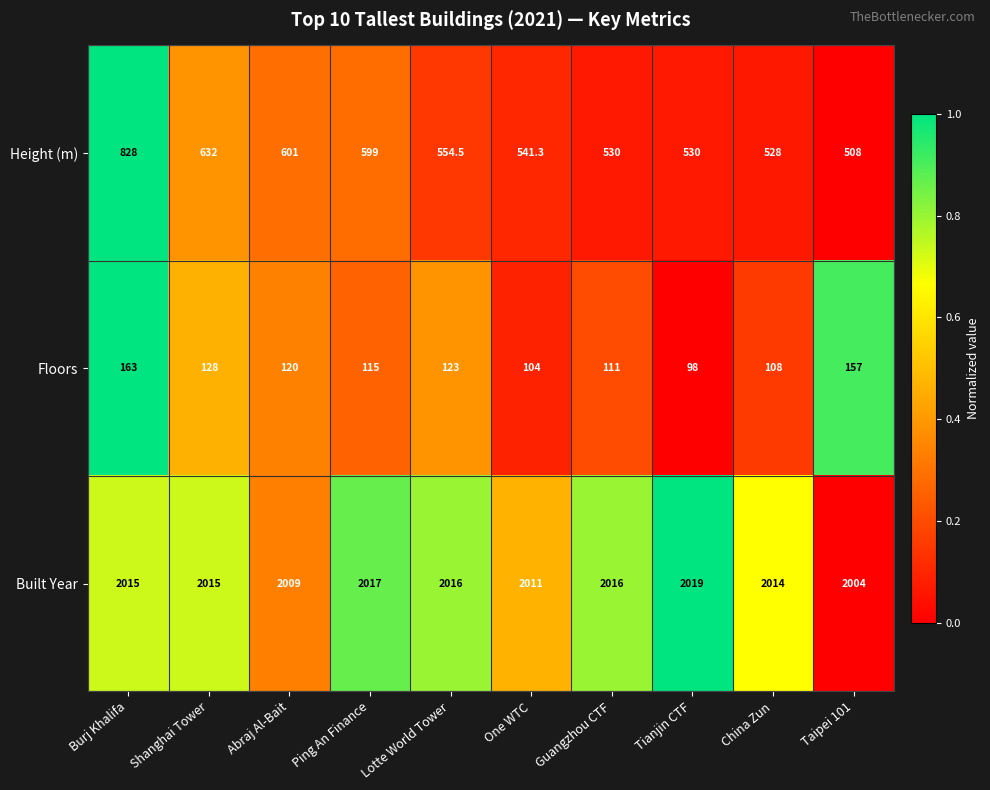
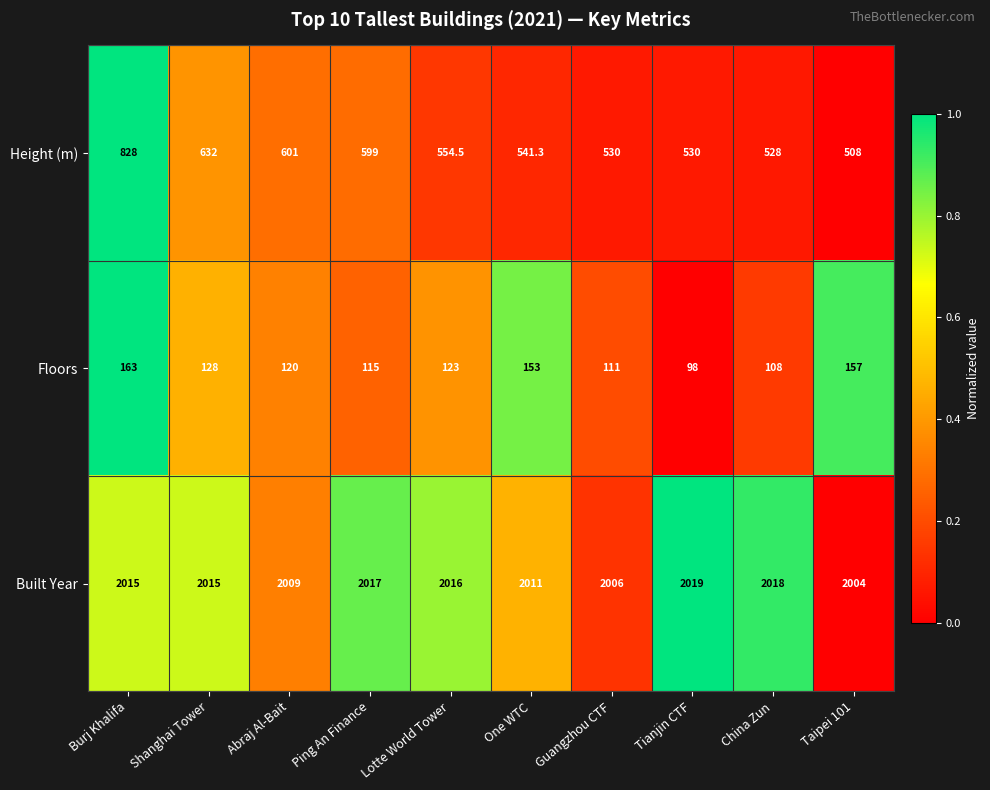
  {
    "Height (m)": {
      "Burj Khalifa": 828,
      "Shanghai Tower": 632,
      "Abraj Al-Bait": 601,
      "Ping An Finance": 599,
      "Lotte World Tower": 554.5,
      "One WTC": 541.3,
      "Guangzhou CTF": 530,
      "Tianjin CTF": 530,
      "China Zun": 528,
      "Taipei 101": 508
    },
    "Floors": {
      "Burj Khalifa": 163,
      "Shanghai Tower": 128,
      "Abraj Al-Bait": 120,
      "Ping An Finance": 115,
      "Lotte World Tower": 123,
-     "One WTC": 104,
+     "One WTC": 153,
      "Guangzhou CTF": 111,
      "Tianjin CTF": 98,
      "China Zun": 108,
      "Taipei 101": 157
    },
    "Built Year": {
      "Burj Khalifa": 2015,
      "Shanghai Tower": 2015,
      "Abraj Al-Bait": 2009,
      "Ping An Finance": 2017,
      "Lotte World Tower": 2016,
      "One WTC": 2011,
-     "Guangzhou CTF": 2016,
+     "Guangzhou CTF": 2006,
      "Tianjin CTF": 2019,
-     "China Zun": 2014,
+     "China Zun": 2018,
      "Taipei 101": 2004
    }
  }
